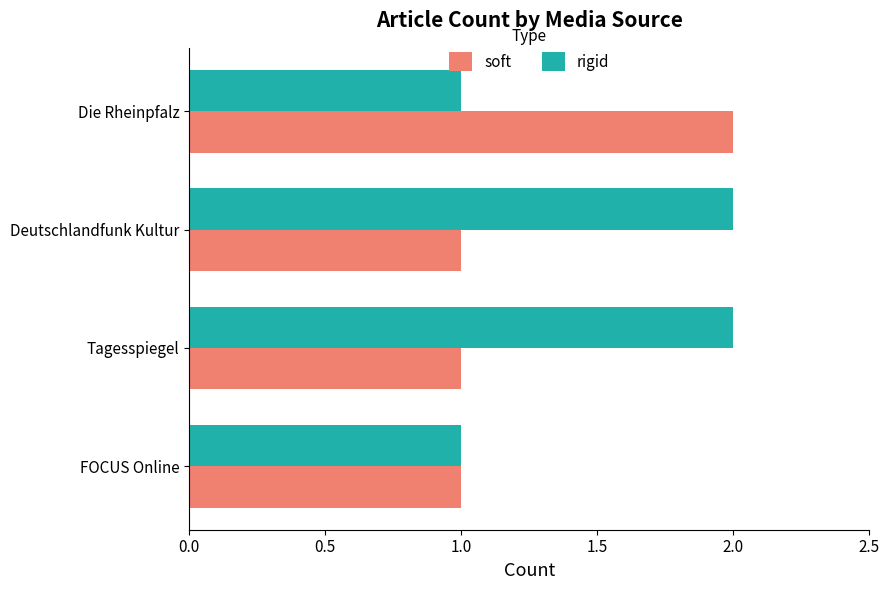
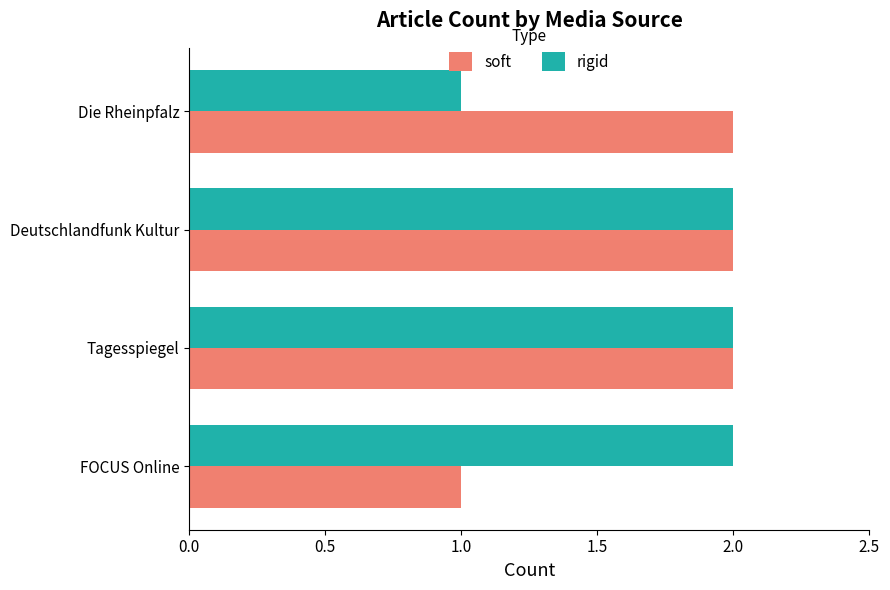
  {
    "soft": {
      "Die Rheinpfalz": 2,
-     "Deutschlandfunk Kultur": 1,
-     "Tagesspiegel": 1,
+     "Deutschlandfunk Kultur": 2,
+     "Tagesspiegel": 2,
      "FOCUS Online": 1
    },
    "rigid": {
      "Die Rheinpfalz": 1,
      "Deutschlandfunk Kultur": 2,
      "Tagesspiegel": 2,
-     "FOCUS Online": 1
+     "FOCUS Online": 2
    }
  }
